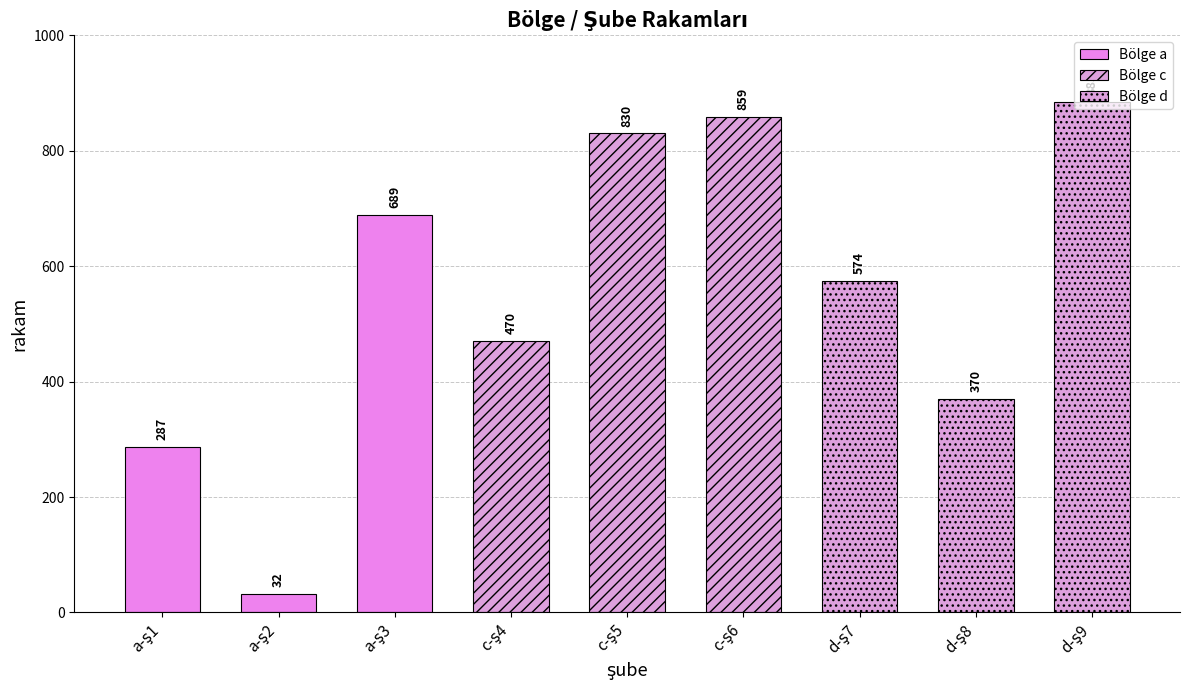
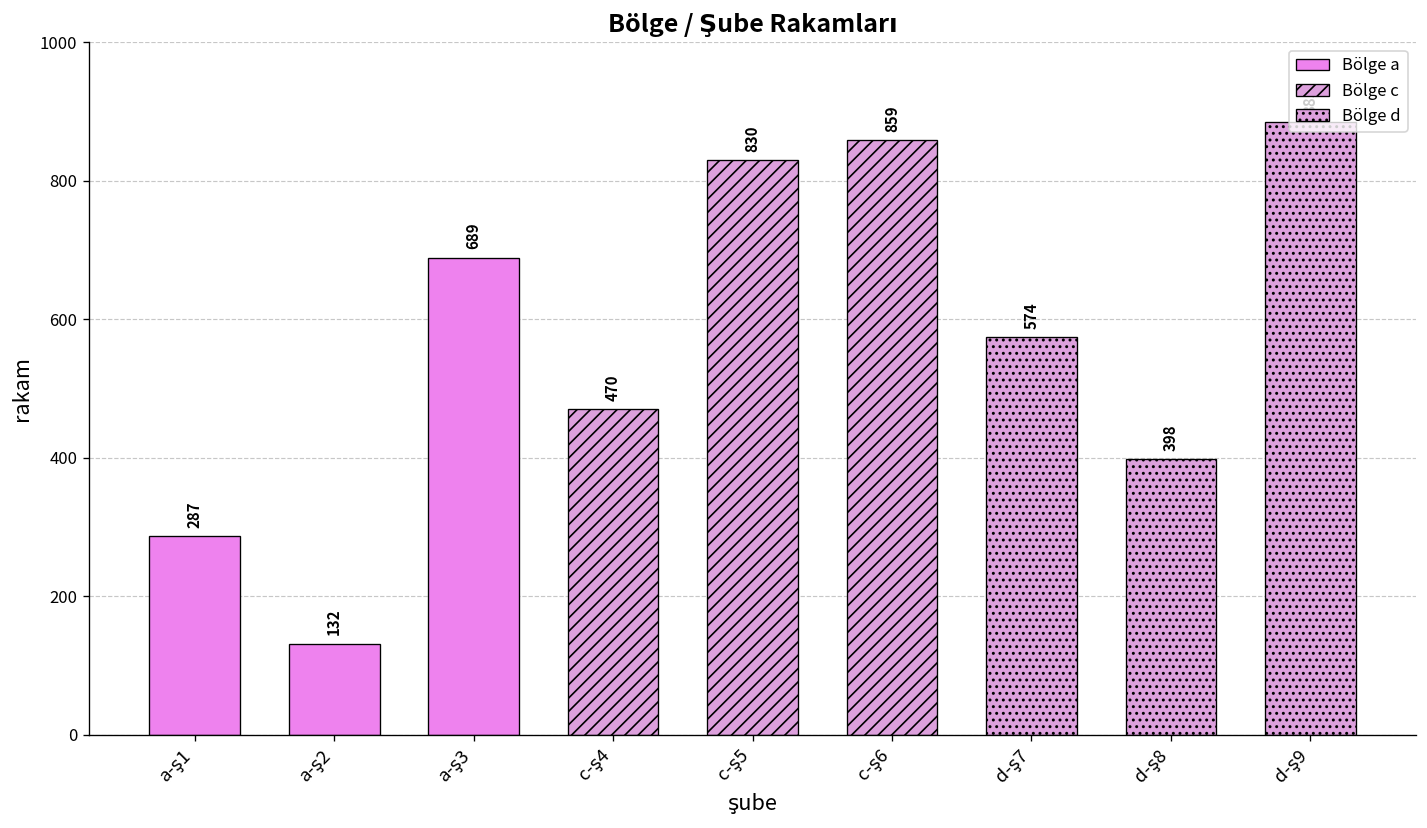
  {
    "a-ş1": 287,
-   "a-ş2": 32,
+   "a-ş2": 132,
    "a-ş3": 689,
    "c-ş4": 470,
    "c-ş5": 830,
    "c-ş6": 859,
    "d-ş7": 574,
-   "d-ş8": 370
+   "d-ş8": 398
  }
